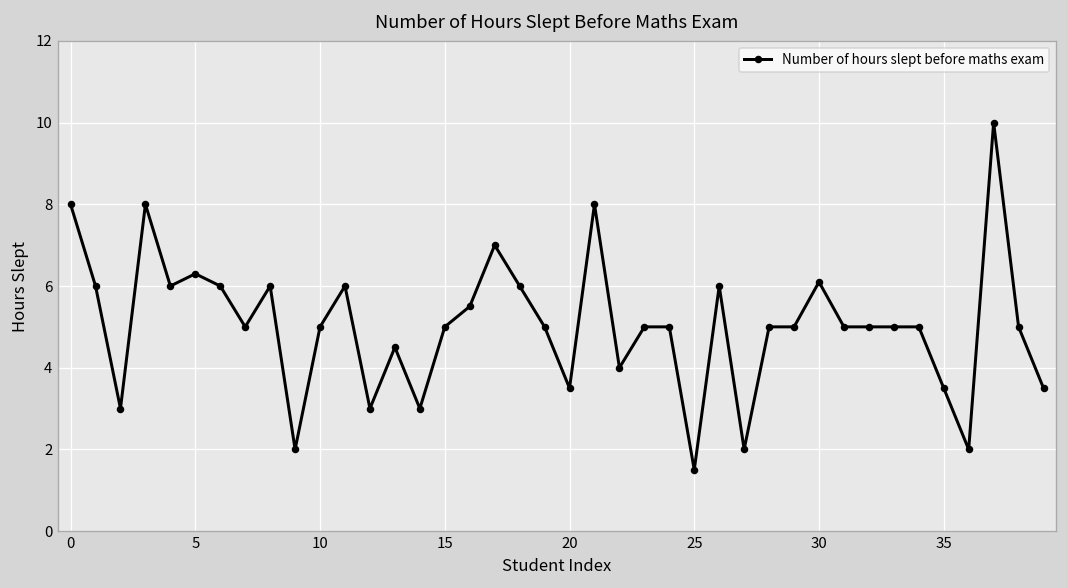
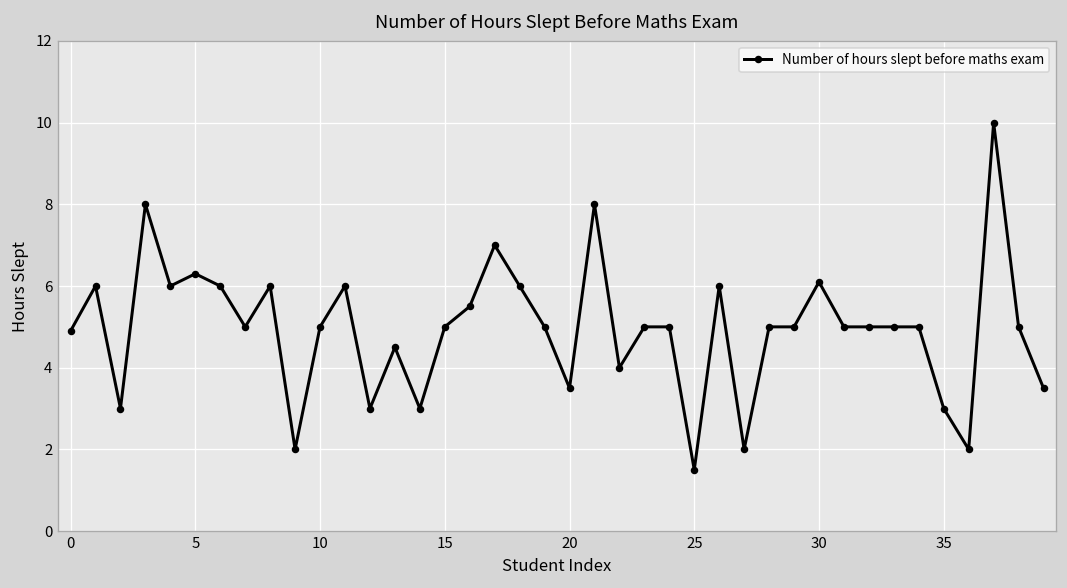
  {
-   "0": 8.0,
+   "0": 4.9,
    "5": 6.3,
    "10": 5.0,
    "15": 5.0,
    "20": 3.5,
    "25": 1.5,
    "30": 6.1,
-   "35": 3.5
+   "35": 3.0
  }
